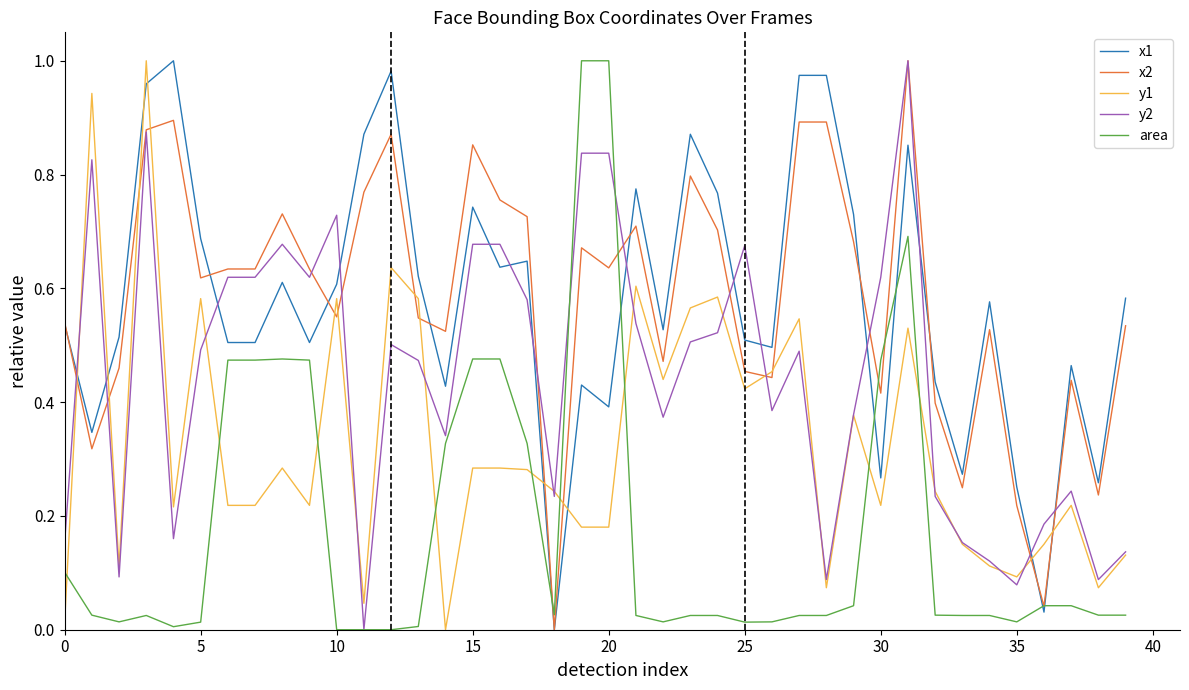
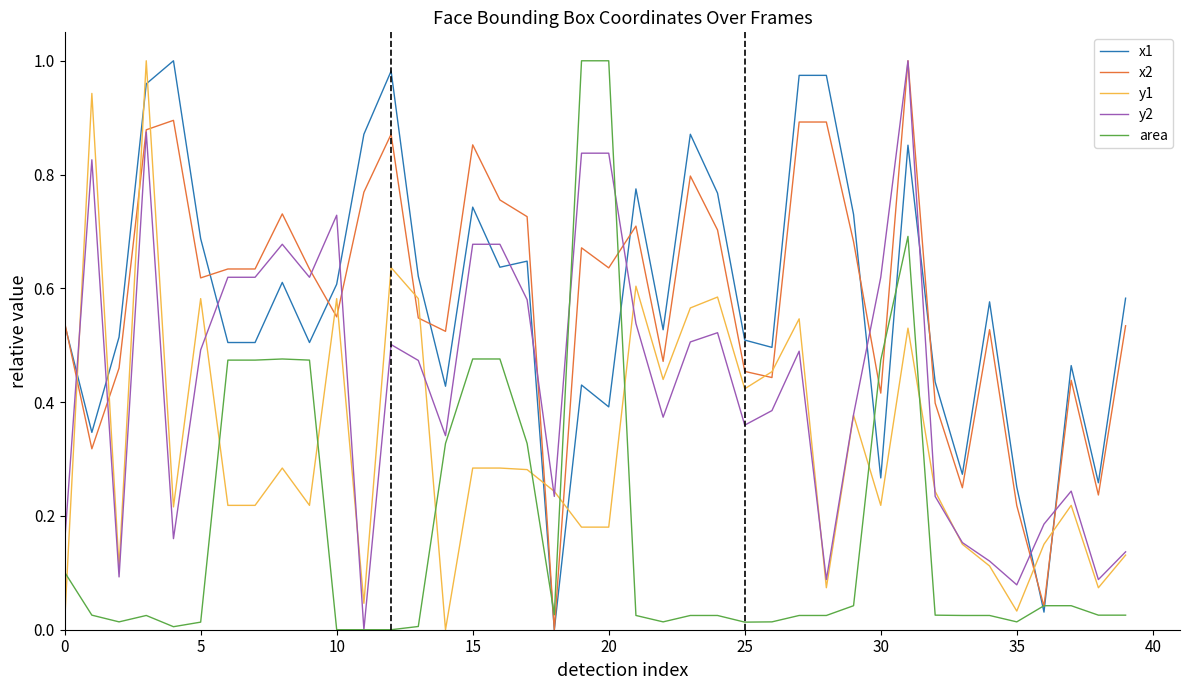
  {
    "x1": {
      "5": 0.69,
      "10": 0.61,
      "15": 0.74,
      "20": 0.39,
      "25": 0.51,
      "30": 0.27,
      "35": 0.25
    },
    "x2": {
      "5": 0.62,
      "10": 0.55,
      "15": 0.85,
      "20": 0.64,
      "25": 0.45,
      "30": 0.42,
      "35": 0.22
    },
    "y1": {
      "0": 0.01,
      "5": 0.58,
      "10": 0.58,
      "15": 0.28,
      "20": 0.18,
      "25": 0.42,
      "30": 0.22,
-     "35": 0.09
+     "35": 0.03
    },
    "y2": {
      "0": 0.15,
      "5": 0.49,
      "10": 0.73,
      "15": 0.68,
      "20": 0.84,
-     "25": 0.68,
+     "25": 0.36,
      "30": 0.62,
      "35": 0.08
    },
    "area": {
      "0": 0.10,
      "5": 0.01,
      "10": 0.00,
      "15": 0.48,
      "20": 1.00,
      "25": 0.01,
      "30": 0.47,
      "35": 0.01
    }
  }
